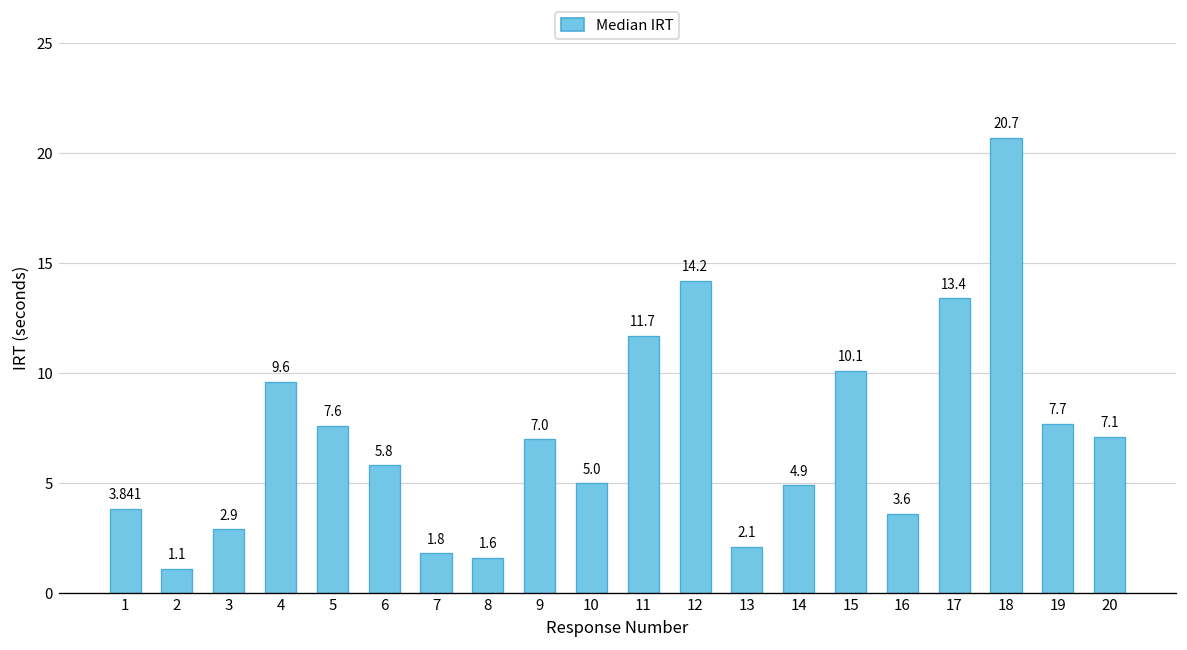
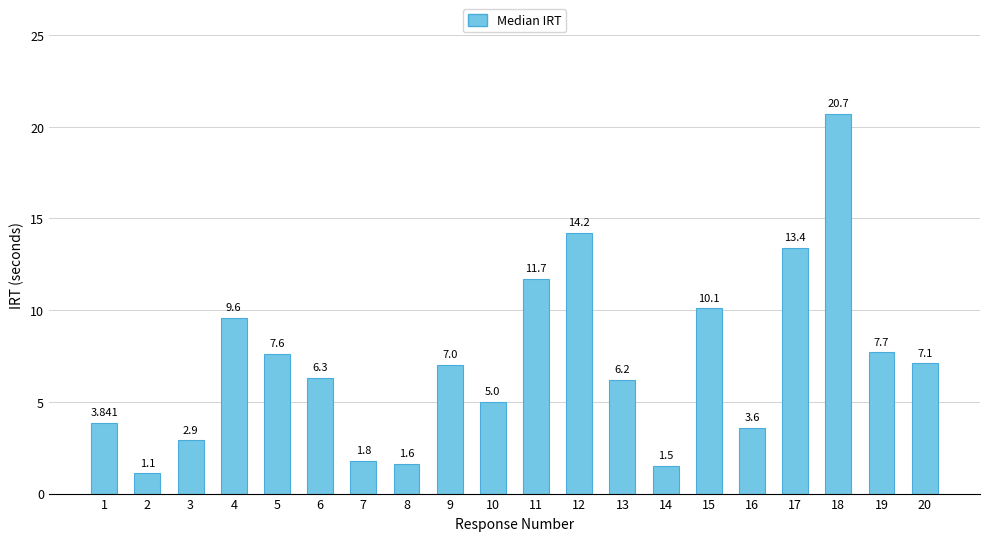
  {
    "1": 3.841,
    "2": 1.1,
    "3": 2.9,
    "4": 9.6,
    "5": 7.6,
-   "6": 5.8,
+   "6": 6.3,
    "7": 1.8,
    "8": 1.6,
    "9": 7.0,
    "10": 5.0,
    "11": 11.7,
    "12": 14.2,
-   "13": 2.1,
-   "14": 4.9,
+   "13": 6.2,
+   "14": 1.5,
    "15": 10.1,
    "16": 3.6,
    "17": 13.4,
    "18": 20.7,
    "19": 7.7,
    "20": 7.1
  }
